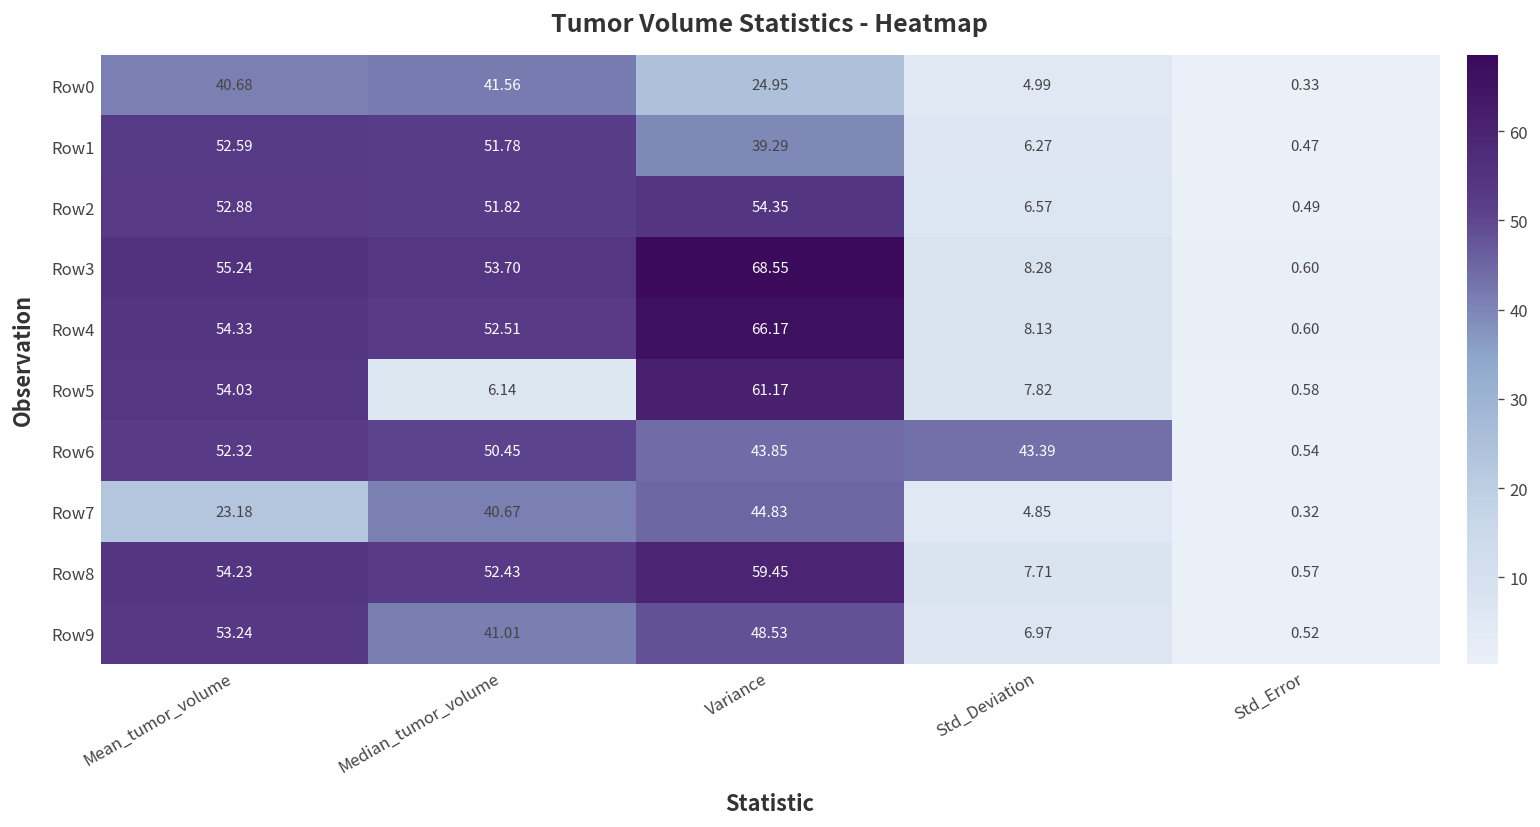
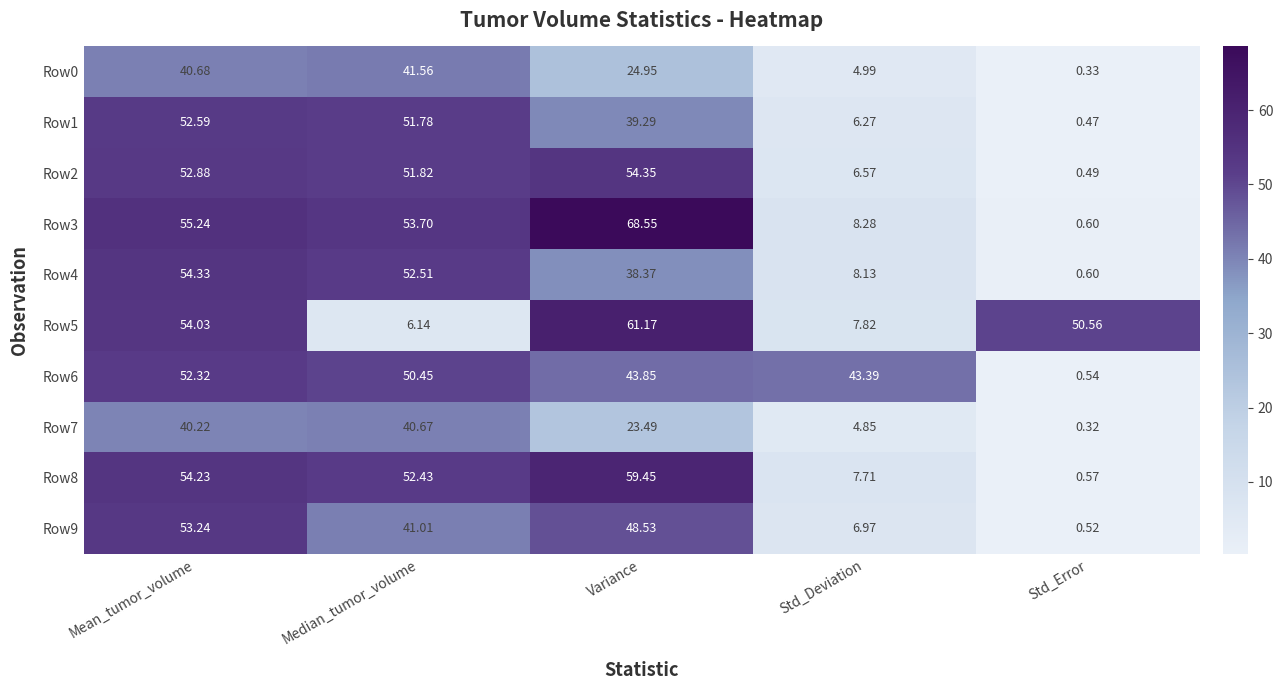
  {
    "Row0": {
      "Mean_tumor_volume": 40.68,
      "Median_tumor_volume": 41.56,
      "Variance": 24.95,
      "Std_Deviation": 4.99,
      "Std_Error": 0.33
    },
    "Row1": {
      "Mean_tumor_volume": 52.59,
      "Median_tumor_volume": 51.78,
      "Variance": 39.29,
      "Std_Deviation": 6.27,
      "Std_Error": 0.47
    },
    "Row2": {
      "Mean_tumor_volume": 52.88,
      "Median_tumor_volume": 51.82,
      "Variance": 54.35,
      "Std_Deviation": 6.57,
      "Std_Error": 0.49
    },
    "Row3": {
      "Mean_tumor_volume": 55.24,
      "Median_tumor_volume": 53.70,
      "Variance": 68.55,
      "Std_Deviation": 8.28,
      "Std_Error": 0.60
    },
    "Row4": {
      "Mean_tumor_volume": 54.33,
      "Median_tumor_volume": 52.51,
-     "Variance": 66.17,
+     "Variance": 38.37,
      "Std_Deviation": 8.13,
      "Std_Error": 0.60
    },
    "Row5": {
      "Mean_tumor_volume": 54.03,
      "Median_tumor_volume": 6.14,
      "Variance": 61.17,
      "Std_Deviation": 7.82,
-     "Std_Error": 0.58
+     "Std_Error": 50.56
    },
    "Row6": {
      "Mean_tumor_volume": 52.32,
      "Median_tumor_volume": 50.45,
      "Variance": 43.85,
      "Std_Deviation": 43.39,
      "Std_Error": 0.54
    },
    "Row7": {
-     "Mean_tumor_volume": 23.18,
+     "Mean_tumor_volume": 40.22,
      "Median_tumor_volume": 40.67,
-     "Variance": 44.83,
+     "Variance": 23.49,
      "Std_Deviation": 4.85,
      "Std_Error": 0.32
    },
    "Row8": {
      "Mean_tumor_volume": 54.23,
      "Median_tumor_volume": 52.43,
      "Variance": 59.45,
      "Std_Deviation": 7.71,
      "Std_Error": 0.57
    },
    "Row9": {
      "Mean_tumor_volume": 53.24,
      "Median_tumor_volume": 41.01,
      "Variance": 48.53,
      "Std_Deviation": 6.97,
      "Std_Error": 0.52
    }
  }
